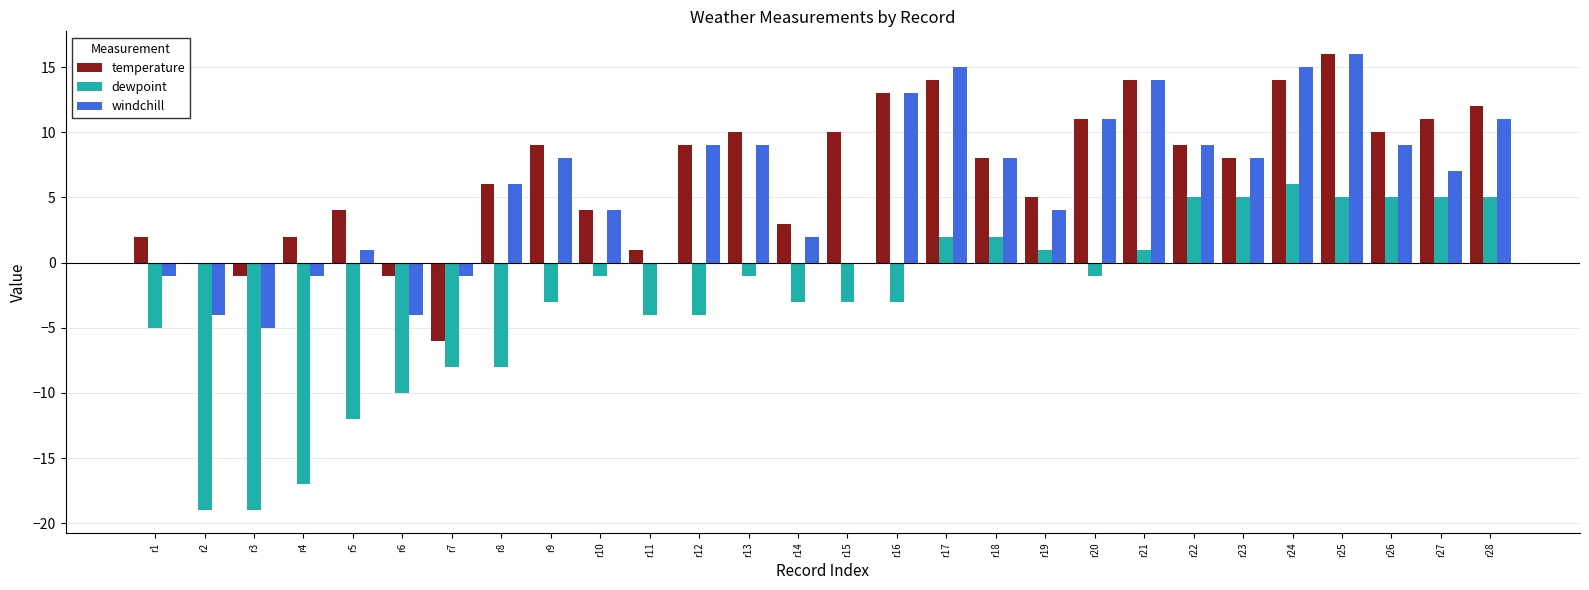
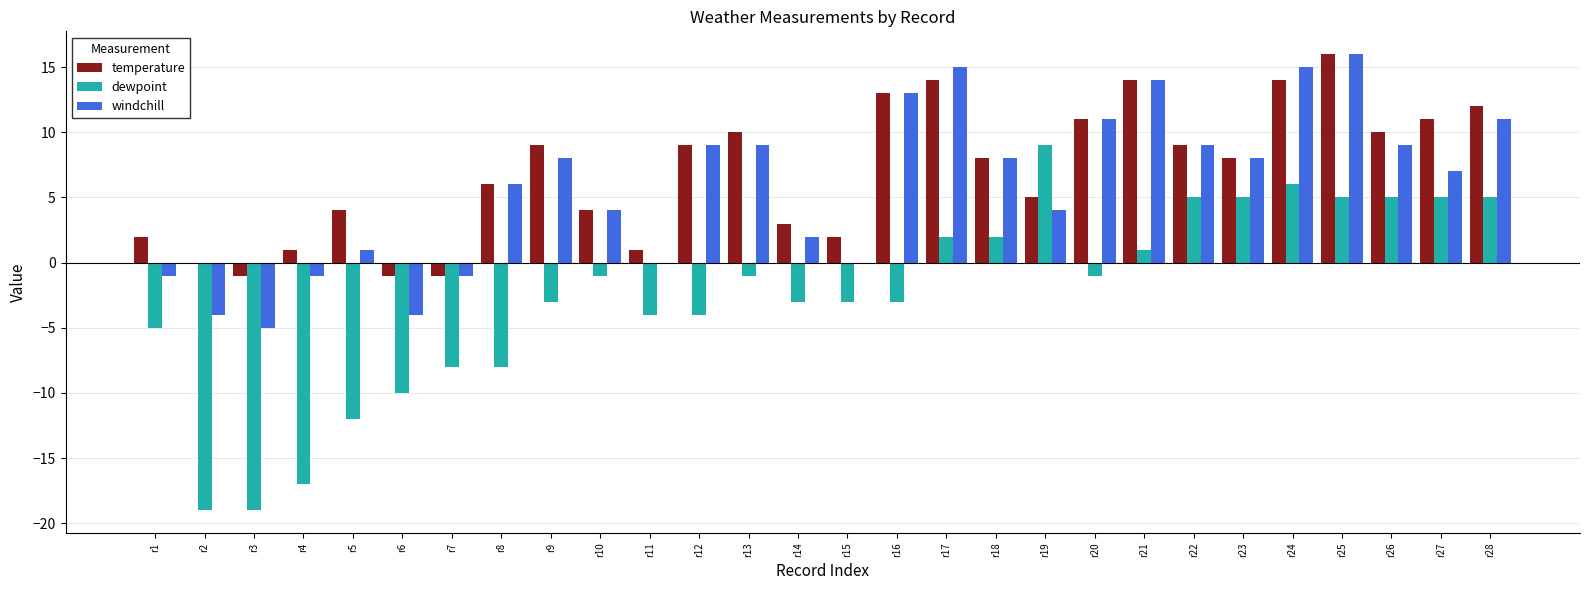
  {
    "temperature": {
      "r1": 2,
      "r2": 0,
      "r3": -1,
-     "r4": 2,
+     "r4": 1,
      "r5": 4,
      "r6": -1,
-     "r7": -6,
+     "r7": -1,
      "r8": 6,
      "r9": 9,
      "r10": 4,
      "r11": 1,
      "r12": 9,
      "r13": 10,
      "r14": 3,
-     "r15": 10,
+     "r15": 2,
      "r16": 13,
      "r17": 14,
      "r18": 8,
      "r19": 5,
      "r20": 11,
      "r21": 14,
      "r22": 9,
      "r23": 8,
      "r24": 14,
      "r25": 16,
      "r26": 10,
      "r27": 11,
      "r28": 12
    },
    "dewpoint": {
      "r1": -5,
      "r2": -19,
      "r3": -19,
      "r4": -17,
      "r5": -12,
      "r6": -10,
      "r7": -8,
      "r8": -8,
      "r9": -3,
      "r10": -1,
      "r11": -4,
      "r12": -4,
      "r13": -1,
      "r14": -3,
      "r15": -3,
      "r16": -3,
      "r17": 2,
      "r18": 2,
-     "r19": 1,
+     "r19": 9,
      "r20": -1,
      "r21": 1,
      "r22": 5,
      "r23": 5,
      "r24": 6,
      "r25": 5,
      "r26": 5,
      "r27": 5,
      "r28": 5
    },
    "windchill": {
      "r1": -1,
      "r2": -4,
      "r3": -5,
      "r4": -1,
      "r5": 1,
      "r6": -4,
      "r7": -1,
      "r8": 6,
      "r9": 8,
      "r10": 4,
      "r11": 0,
      "r12": 9,
      "r13": 9,
      "r14": 2,
      "r15": 0,
      "r16": 13,
      "r17": 15,
      "r18": 8,
      "r19": 4,
      "r20": 11,
      "r21": 14,
      "r22": 9,
      "r23": 8,
      "r24": 15,
      "r25": 16,
      "r26": 9,
      "r27": 7,
      "r28": 11
    }
  }
